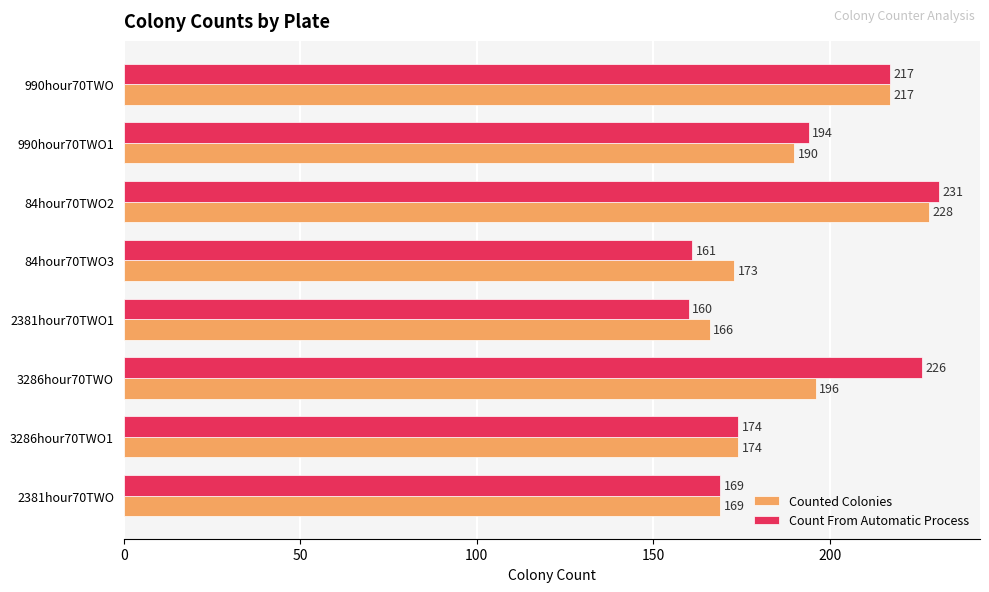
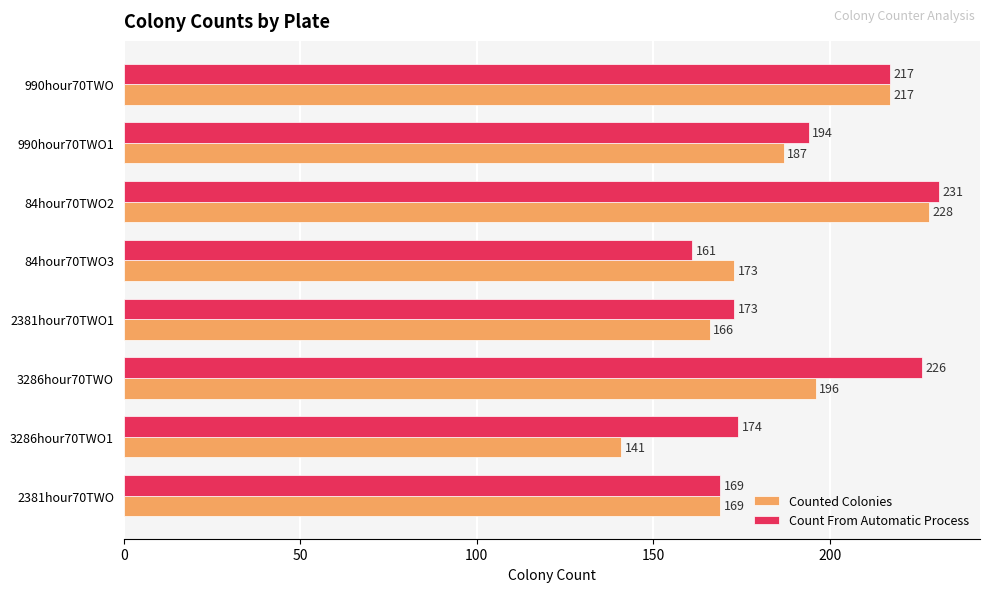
  {
    "Counted Colonies": {
      "990hour70TWO": 217,
-     "990hour70TWO1": 190,
+     "990hour70TWO1": 187,
      "84hour70TWO2": 228,
      "84hour70TWO3": 173,
      "2381hour70TWO1": 166,
      "3286hour70TWO": 196,
-     "3286hour70TWO1": 174,
+     "3286hour70TWO1": 141,
      "2381hour70TWO": 169
    },
    "Count From Automatic Process": {
      "990hour70TWO": 217,
      "990hour70TWO1": 194,
      "84hour70TWO2": 231,
      "84hour70TWO3": 161,
-     "2381hour70TWO1": 160,
+     "2381hour70TWO1": 173,
      "3286hour70TWO": 226,
      "3286hour70TWO1": 174,
      "2381hour70TWO": 169
    }
  }
